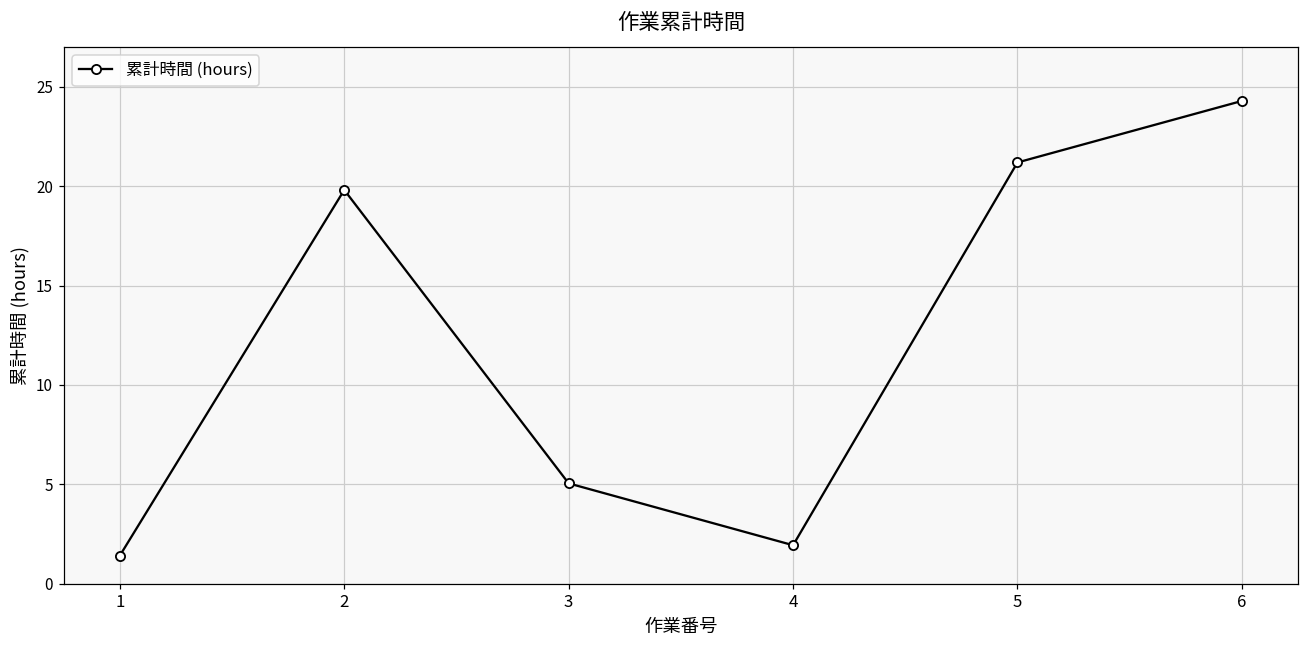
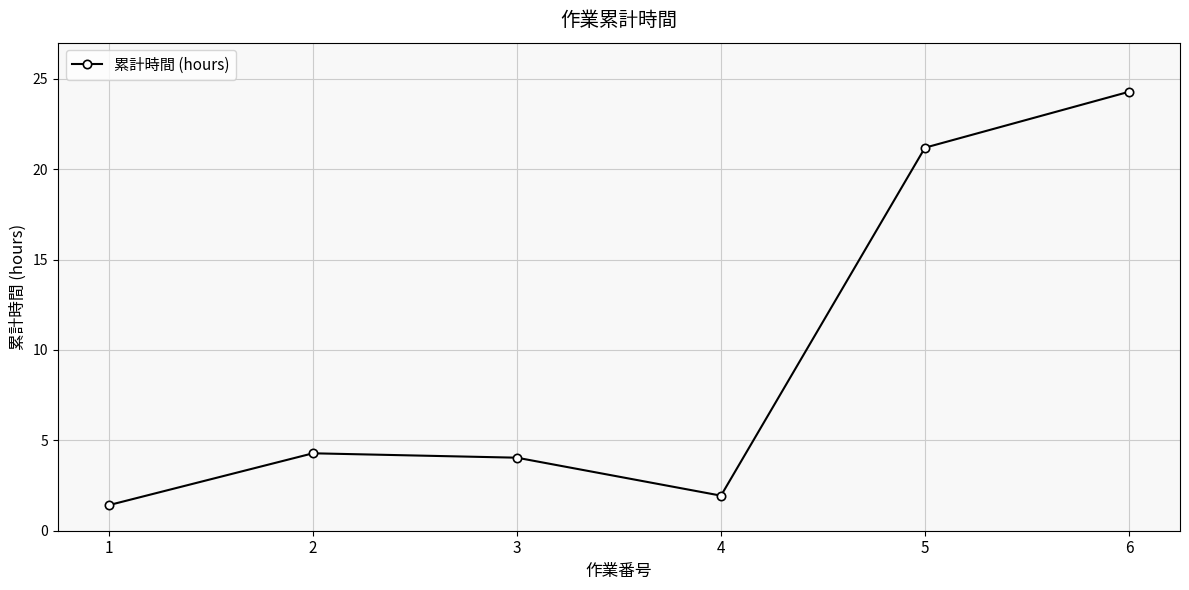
  {
    "1": 1.4,
-   "2": 19.8,
-   "3": 5.1,
+   "2": 4.3,
+   "3": 4.0,
    "4": 1.9,
    "5": 21.2,
    "6": 24.3
  }
